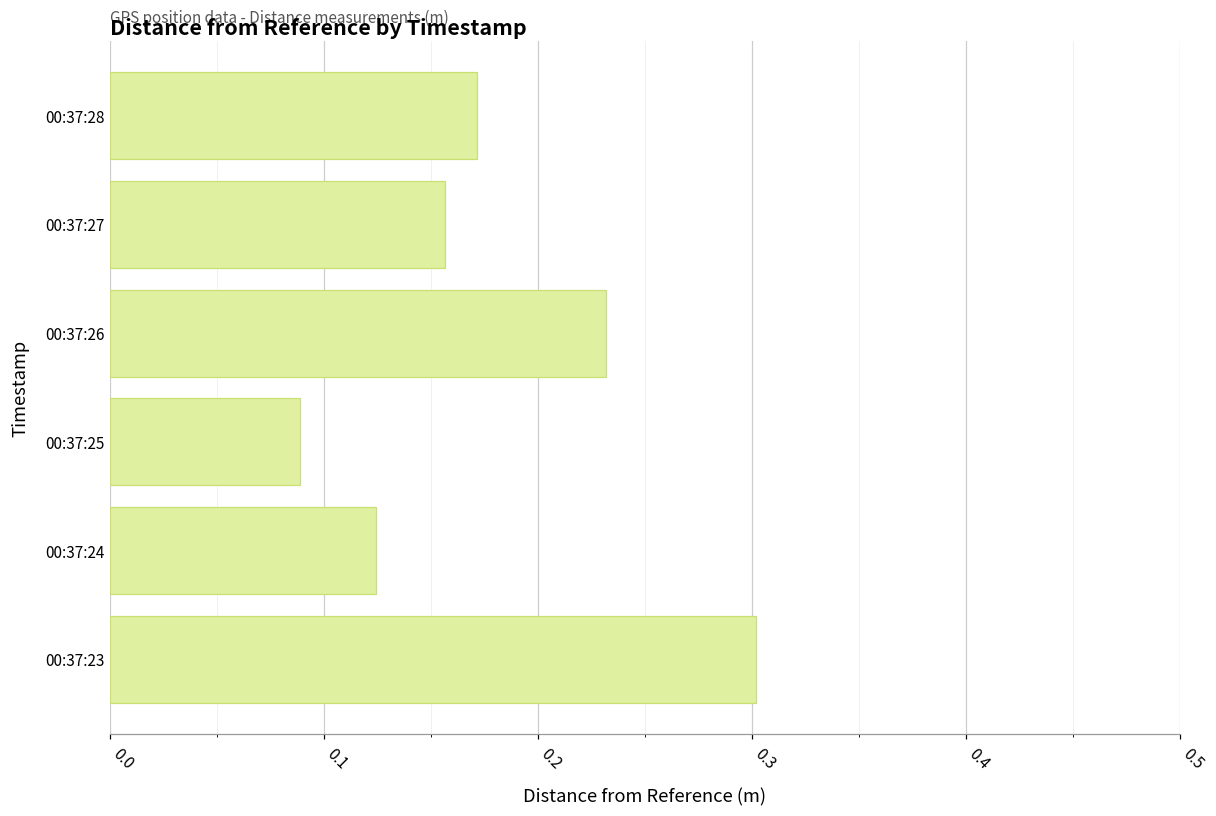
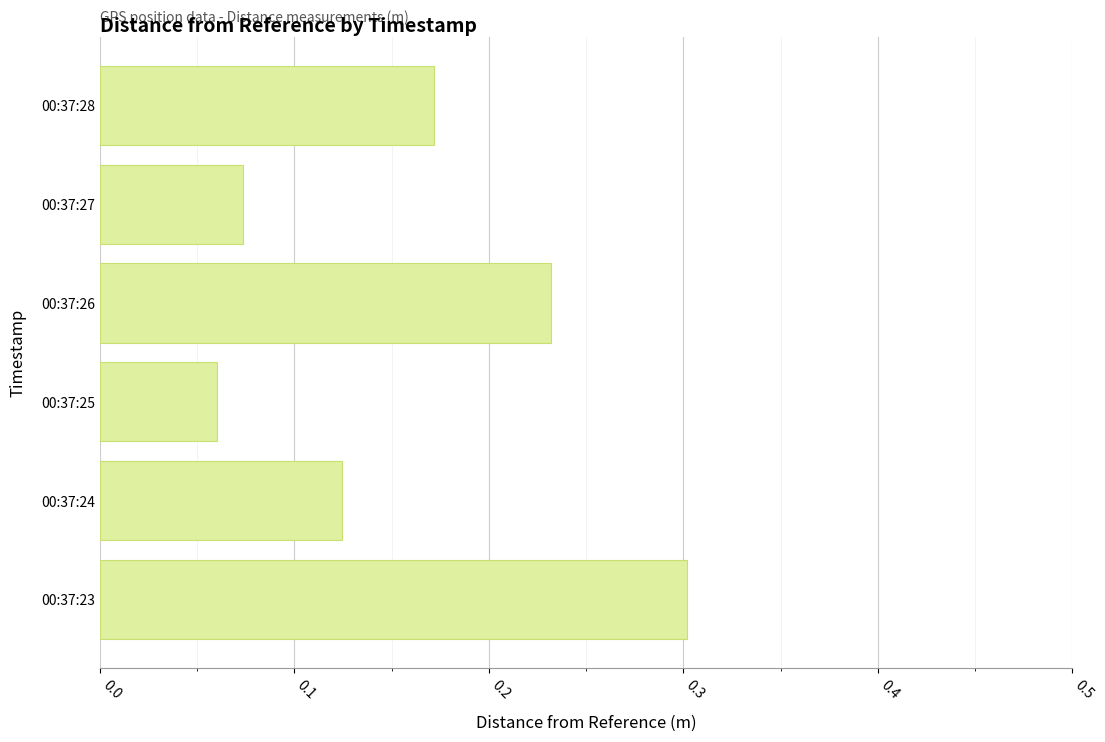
  {
    "00:37:28": 0.172,
-   "00:37:27": 0.157,
+   "00:37:27": 0.074,
    "00:37:26": 0.232,
-   "00:37:25": 0.089,
+   "00:37:25": 0.060,
    "00:37:24": 0.125,
    "00:37:23": 0.302
  }
